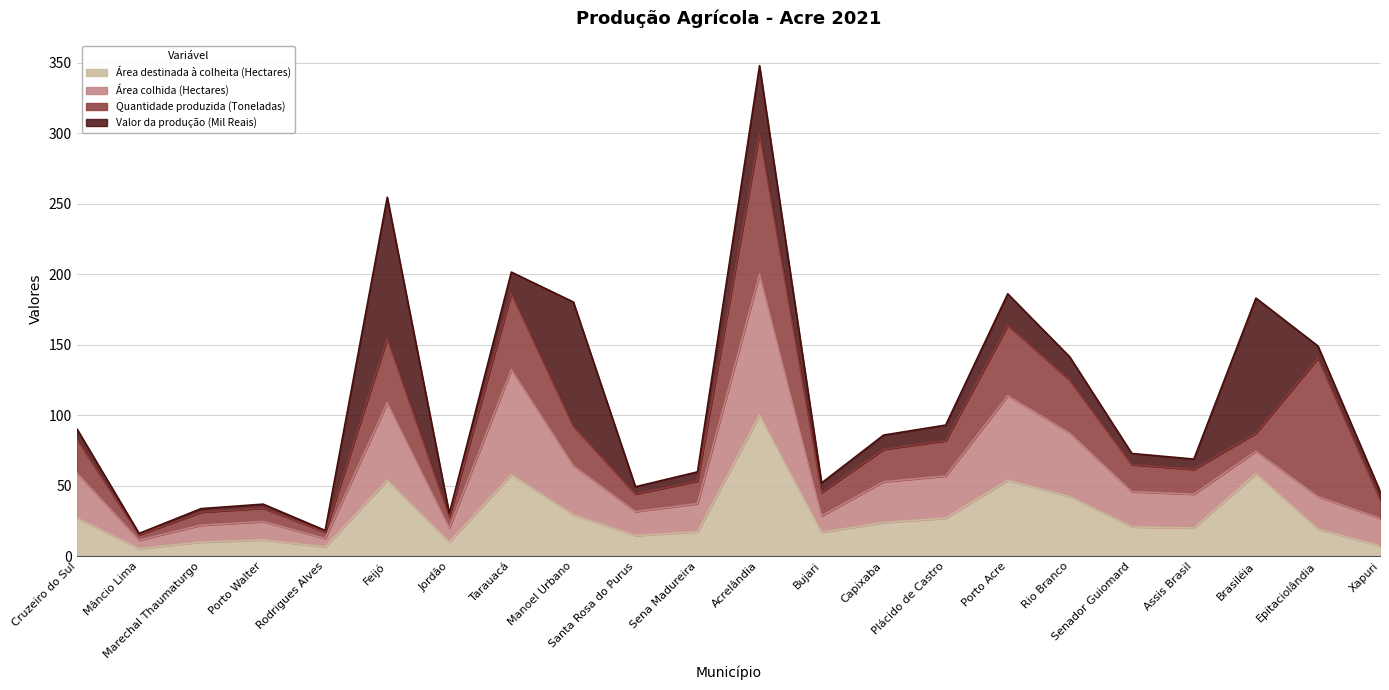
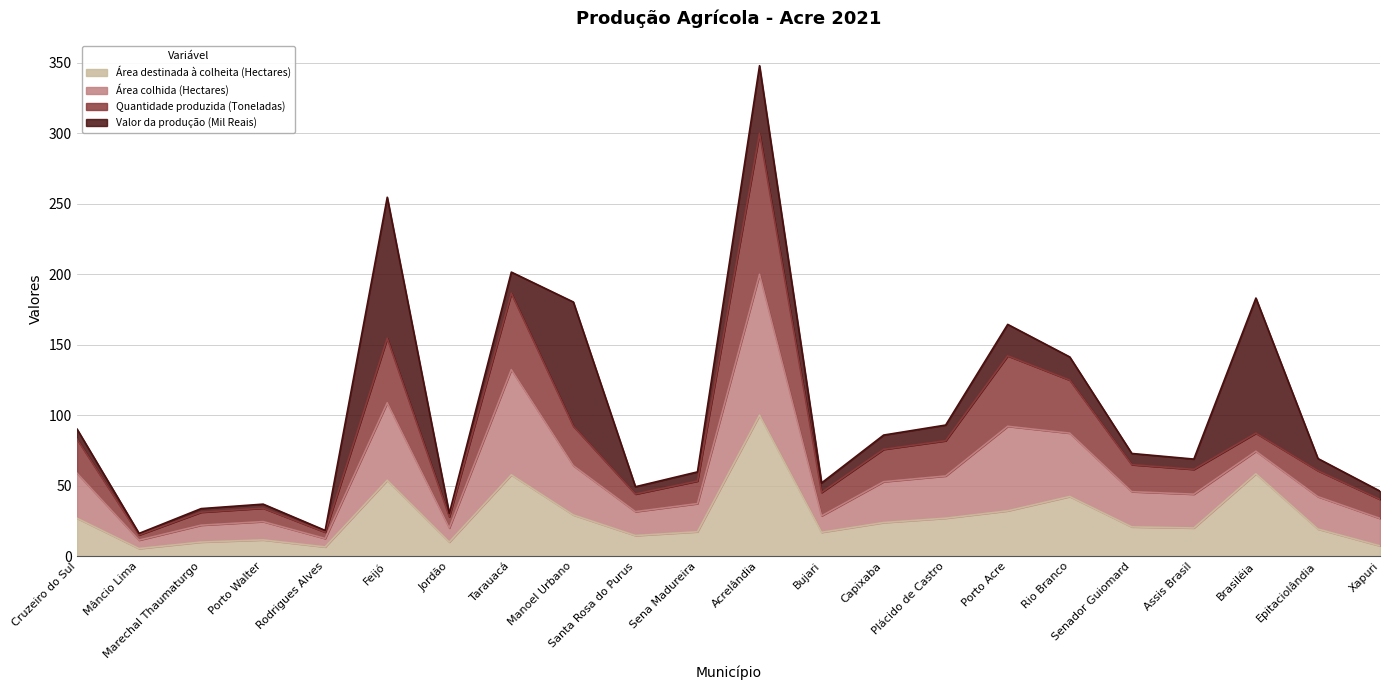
  {
    "Área destinada à colheita (Hectares)": {
      "Cruzeiro do Sul": 27,
      "Mâncio Lima": 5,
      "Marechal Thaumaturgo": 10,
      "Porto Walter": 12,
      "Rodrigues Alves": 7,
      "Feijó": 54,
      "Jordão": 10,
      "Tarauacá": 58,
      "Manoel Urbano": 29,
      "Santa Rosa do Purus": 15,
      "Sena Madureira": 17,
      "Acrelândia": 100,
      "Bujari": 17,
      "Capixaba": 24,
      "Plácido de Castro": 27,
-     "Porto Acre": 54,
+     "Porto Acre": 32,
      "Rio Branco": 42,
      "Senador Guiomard": 21,
      "Assis Brasil": 20,
      "Brasiléia": 58,
      "Epitaciolândia": 19,
      "Xapuri": 7
    },
    "Área colhida (Hectares)": {
      "Cruzeiro do Sul": 32,
      "Mâncio Lima": 6,
      "Marechal Thaumaturgo": 12,
      "Porto Walter": 13,
      "Rodrigues Alves": 6,
      "Feijó": 55,
      "Jordão": 10,
      "Tarauacá": 75,
      "Manoel Urbano": 35,
      "Santa Rosa do Purus": 17,
      "Sena Madureira": 20,
      "Acrelândia": 100,
      "Bujari": 12,
      "Capixaba": 29,
      "Plácido de Castro": 30,
      "Porto Acre": 60,
      "Rio Branco": 45,
      "Senador Guiomard": 25,
      "Assis Brasil": 24,
      "Brasiléia": 16,
      "Epitaciolândia": 23,
      "Xapuri": 20
    },
    "Quantidade produzida (Toneladas)": {
      "Cruzeiro do Sul": 24,
      "Marechal Thaumaturgo": 9,
      "Porto Walter": 10,
      "Feijó": 46,
      "Jordão": 8,
      "Tarauacá": 54,
      "Manoel Urbano": 28,
      "Santa Rosa do Purus": 12,
      "Sena Madureira": 16,
      "Acrelândia": 100,
      "Bujari": 17,
      "Capixaba": 23,
      "Plácido de Castro": 25,
      "Porto Acre": 50,
      "Rio Branco": 38,
      "Senador Guiomard": 19,
      "Assis Brasil": 18,
      "Brasiléia": 13,
-     "Epitaciolândia": 98,
+     "Epitaciolândia": 18,
      "Xapuri": 13
    },
    "Valor da produção (Mil Reais)": {
      "Cruzeiro do Sul": 7,
      "Marechal Thaumaturgo": 3,
      "Porto Walter": 3,
      "Feijó": 100,
      "Jordão": 2,
      "Tarauacá": 15,
      "Manoel Urbano": 88,
      "Santa Rosa do Purus": 5,
      "Sena Madureira": 7,
      "Acrelândia": 48,
      "Bujari": 7,
      "Capixaba": 10,
      "Plácido de Castro": 11,
      "Porto Acre": 22,
      "Rio Branco": 16,
      "Senador Guiomard": 8,
      "Assis Brasil": 7,
      "Brasiléia": 96,
      "Epitaciolândia": 9,
      "Xapuri": 6
    }
  }
